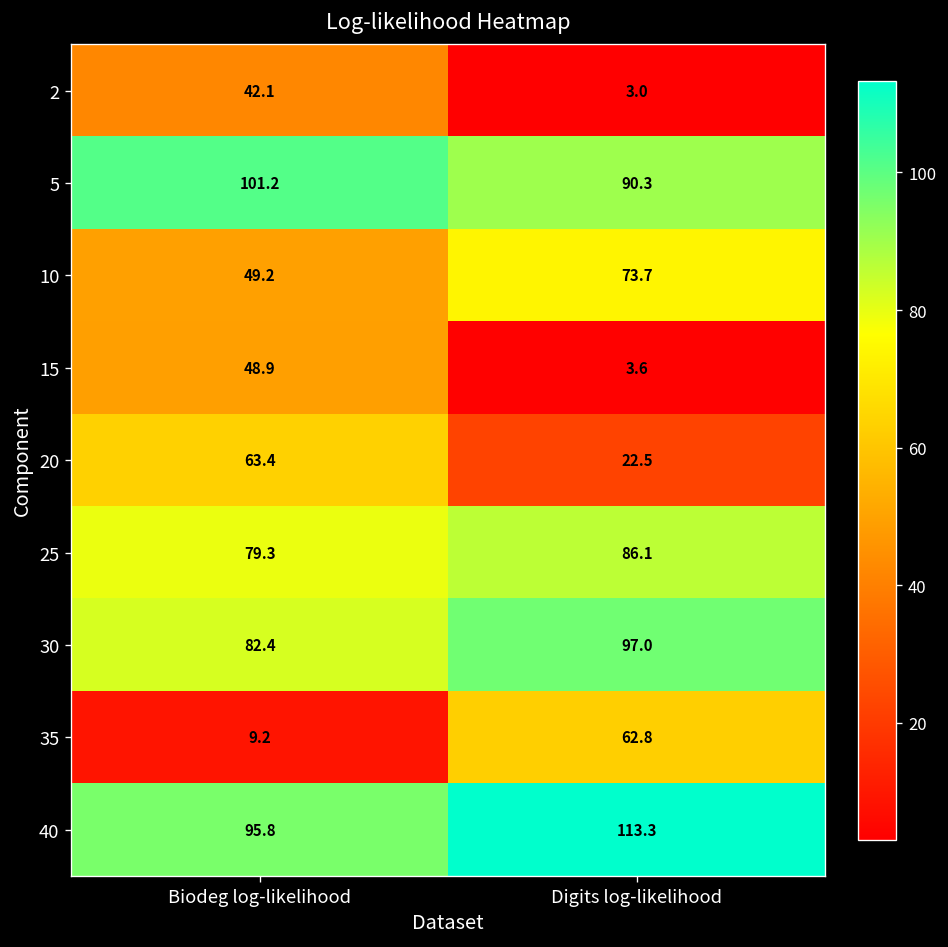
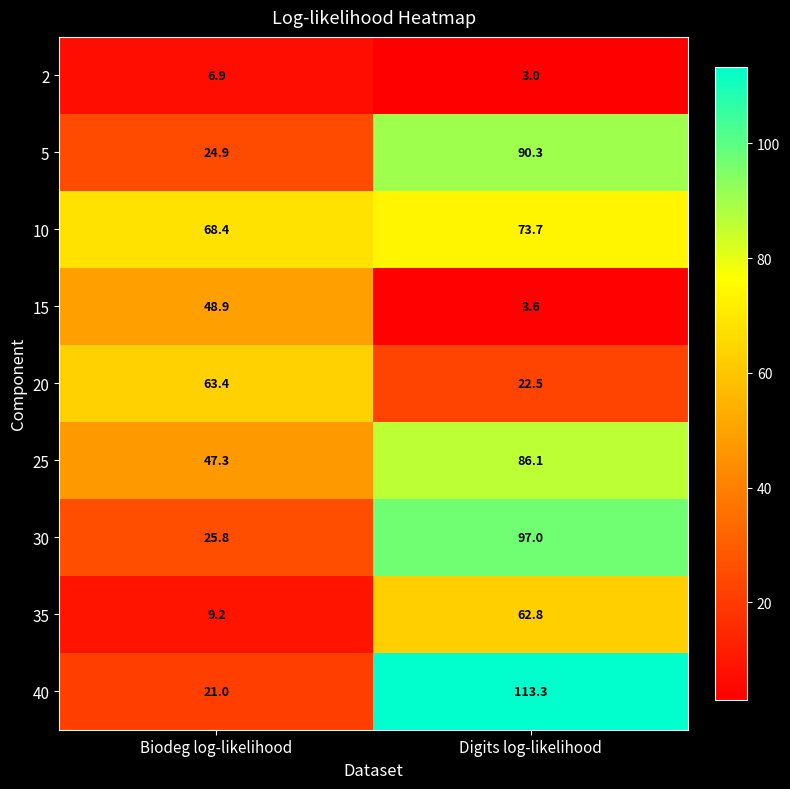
  {
    "2": {
-     "Biodeg log-likelihood": 42.1,
+     "Biodeg log-likelihood": 6.9,
      "Digits log-likelihood": 3.0
    },
    "5": {
-     "Biodeg log-likelihood": 101.2,
+     "Biodeg log-likelihood": 24.9,
      "Digits log-likelihood": 90.3
    },
    "10": {
-     "Biodeg log-likelihood": 49.2,
+     "Biodeg log-likelihood": 68.4,
      "Digits log-likelihood": 73.7
    },
    "15": {
      "Biodeg log-likelihood": 48.9,
      "Digits log-likelihood": 3.6
    },
    "20": {
      "Biodeg log-likelihood": 63.4,
      "Digits log-likelihood": 22.5
    },
    "25": {
-     "Biodeg log-likelihood": 79.3,
+     "Biodeg log-likelihood": 47.3,
      "Digits log-likelihood": 86.1
    },
    "30": {
-     "Biodeg log-likelihood": 82.4,
+     "Biodeg log-likelihood": 25.8,
      "Digits log-likelihood": 97.0
    },
    "35": {
      "Biodeg log-likelihood": 9.2,
      "Digits log-likelihood": 62.8
    },
    "40": {
-     "Biodeg log-likelihood": 95.8,
+     "Biodeg log-likelihood": 21.0,
      "Digits log-likelihood": 113.3
    }
  }
